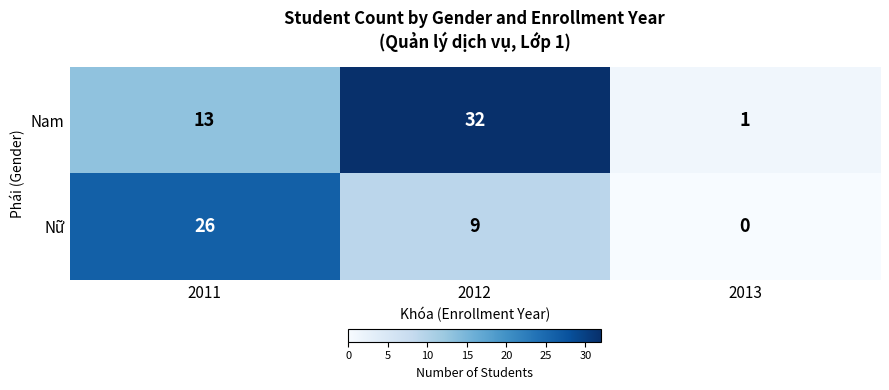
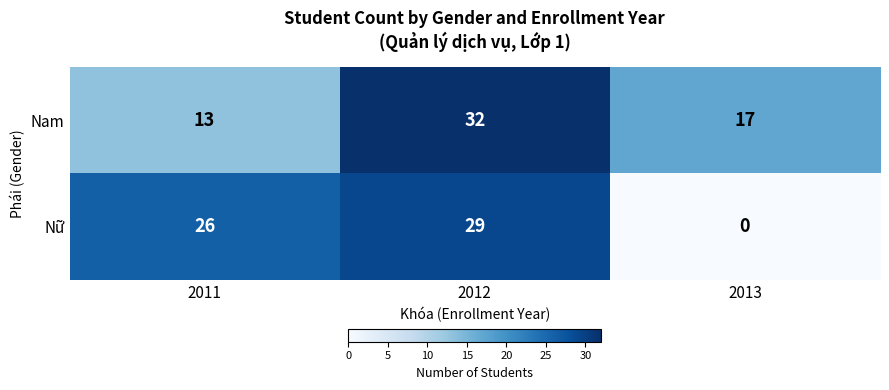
  {
    "Nam": {
      "2011": 13,
      "2012": 32,
-     "2013": 1
+     "2013": 17
    },
    "Nữ": {
      "2011": 26,
-     "2012": 9,
+     "2012": 29,
      "2013": 0
    }
  }
